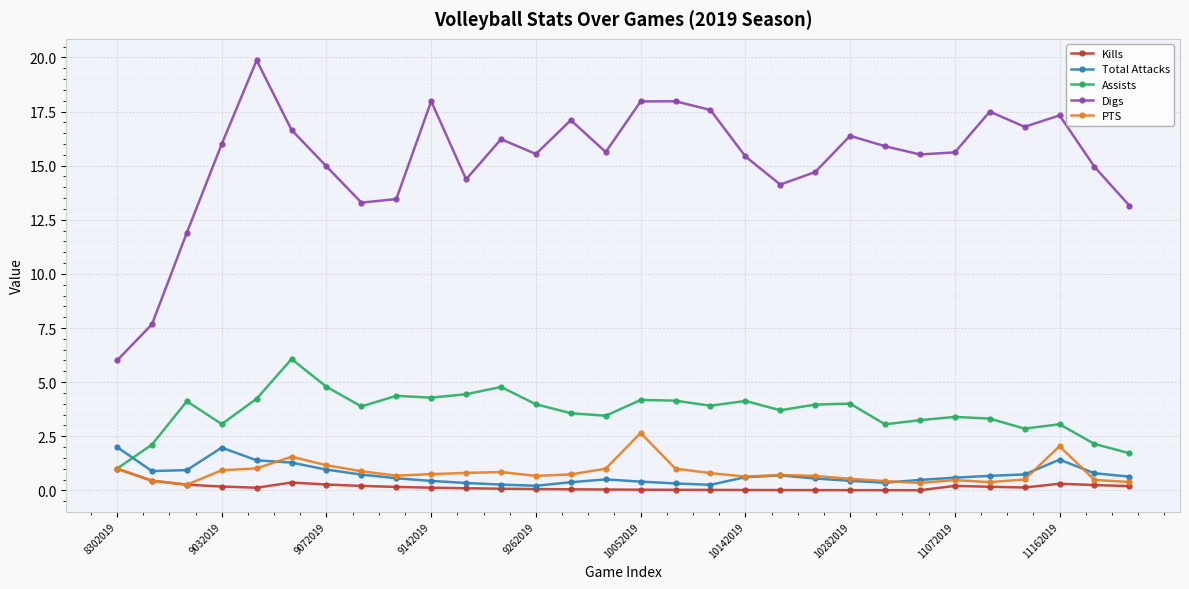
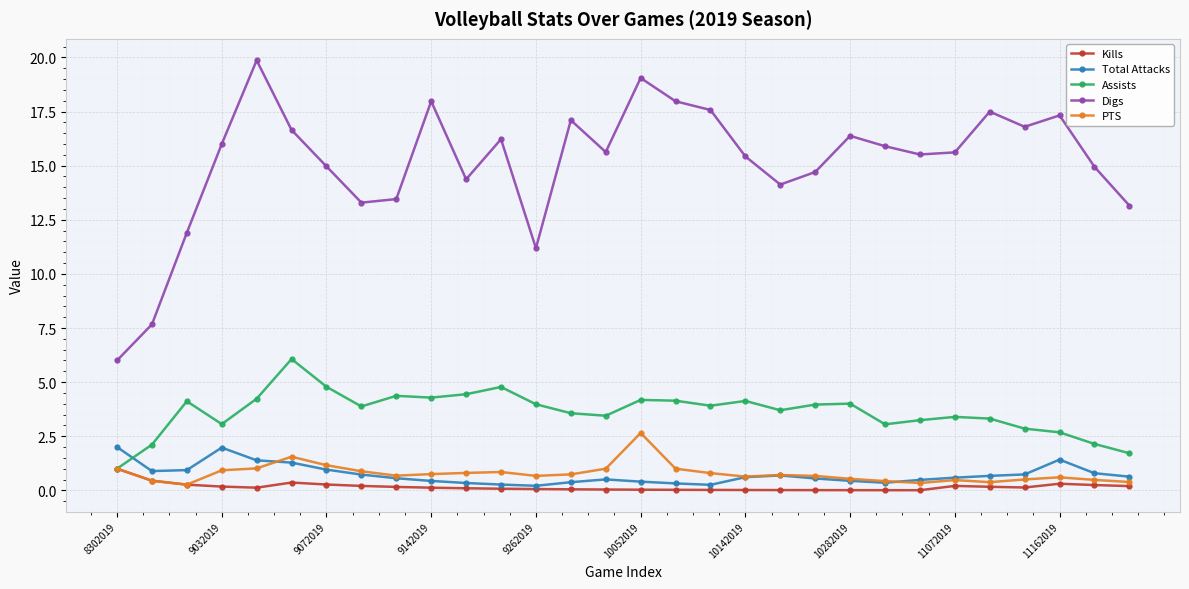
  {
    "Kills": {
      "9032019": 0.2,
      "9072019": 0.3,
      "9142019": 0.1,
      "9262019": 0.1,
      "10052019": 0.0,
      "10142019": 0.0,
      "10282019": 0.0,
      "11072019": 0.2,
      "11162019": 0.3
    },
    "Total Attacks": {
      "9032019": 2.0,
      "9072019": 1.0,
      "9142019": 0.4,
      "9262019": 0.2,
      "10052019": 0.4,
      "11162019": 1.4
    },
    "Assists": {
      "9032019": 3.1,
      "9072019": 4.8,
      "9142019": 4.3,
      "9262019": 4.0,
      "10052019": 4.2,
      "10142019": 4.1,
      "10282019": 4.0,
      "11072019": 3.4,
-     "11162019": 3.1
+     "11162019": 2.7
    },
    "Digs": {
      "9032019": 16.0,
      "9072019": 15.0,
      "9142019": 18.0,
-     "9262019": 15.5,
-     "10052019": 18.0,
+     "9262019": 11.2,
+     "10052019": 19.1,
      "10142019": 15.4,
      "10282019": 16.4,
      "11072019": 15.6,
      "11162019": 17.3
    },
    "PTS": {
      "9032019": 0.9,
      "9072019": 1.2,
      "9142019": 0.7,
      "9262019": 0.7,
      "10052019": 2.7,
-     "11162019": 2.0
+     "11162019": 0.6
    }
  }
